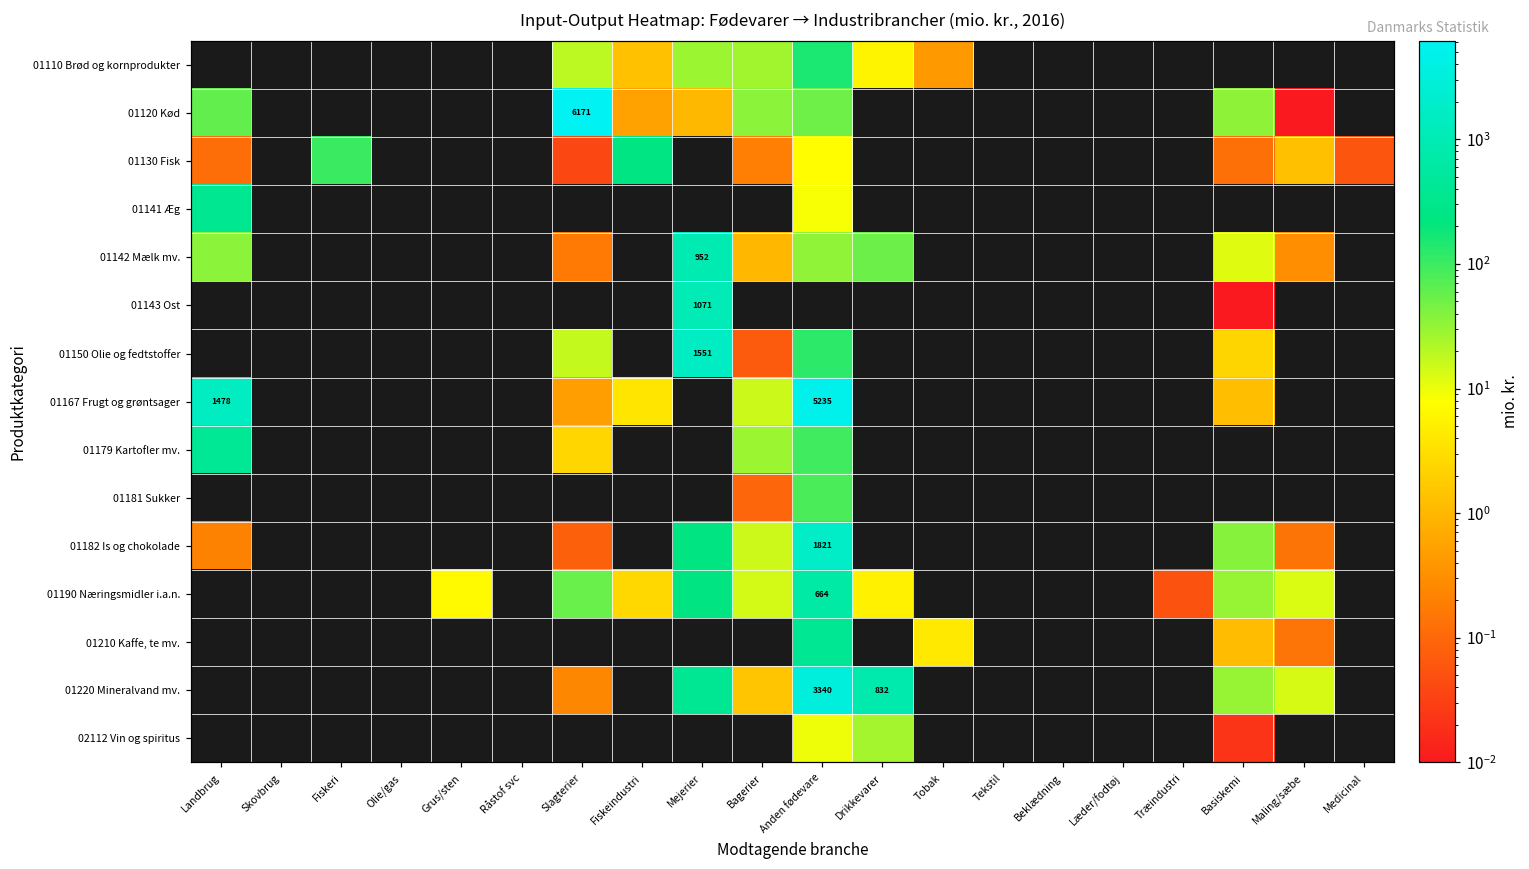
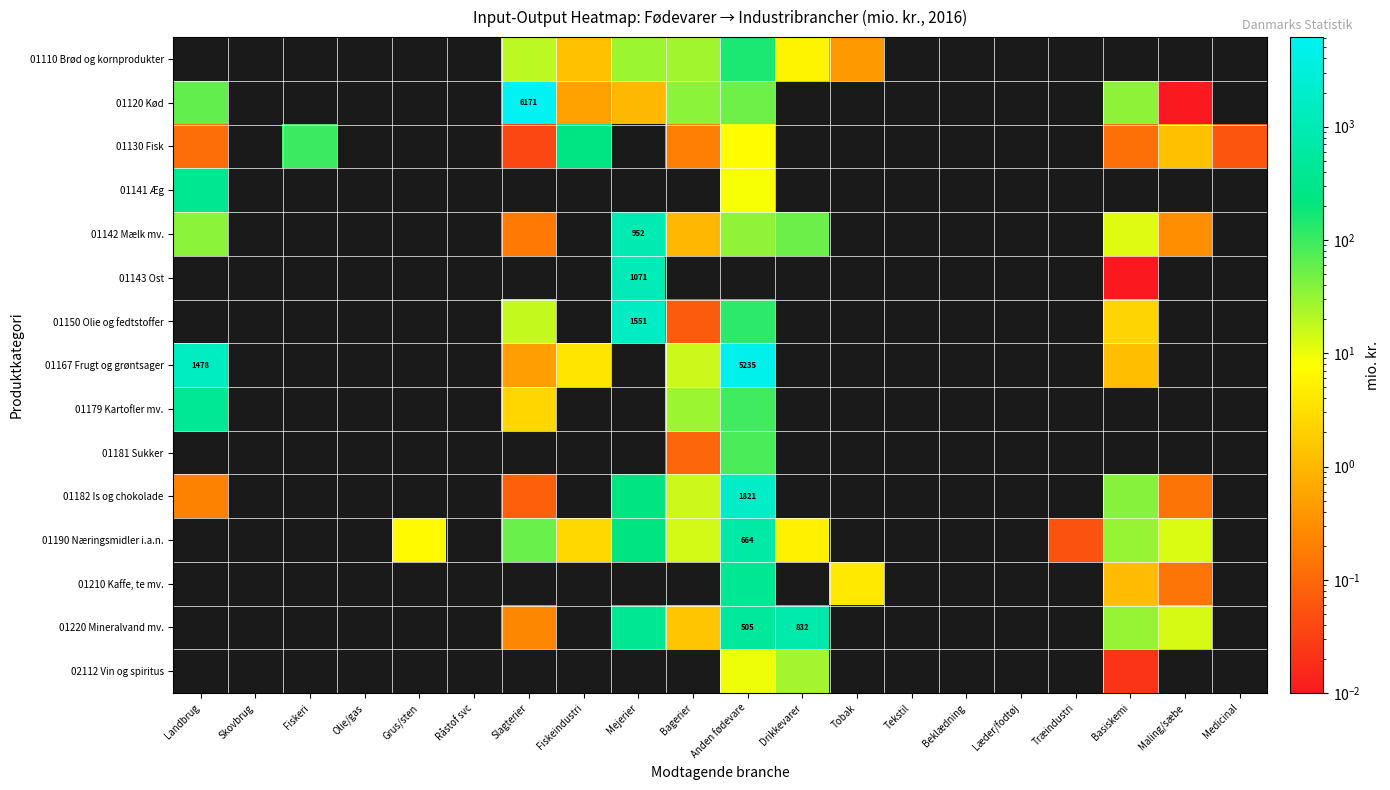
  {
    "01120 Kød": {
      "Slagterier": 6171
    },
    "01142 Mælk mv.": {
      "Mejerier": 952
    },
    "01143 Ost": {
      "Mejerier": 1071
    },
    "01150 Olie og fedtstoffer": {
      "Mejerier": 1551
    },
    "01167 Frugt og grøntsager": {
      "Landbrug": 1478,
      "Anden fødevare": 5235
    },
    "01182 Is og chokolade": {
      "Anden fødevare": 1821
    },
    "01190 Næringsmidler i.a.n.": {
      "Anden fødevare": 664
    },
    "01220 Mineralvand mv.": {
-     "Anden fødevare": 3340,
+     "Anden fødevare": 505,
      "Drikkevarer": 832
    }
  }
